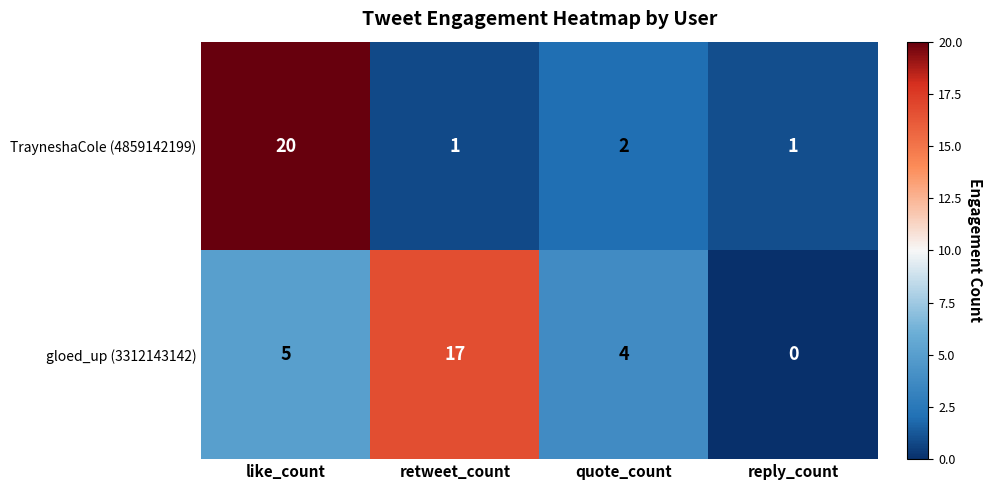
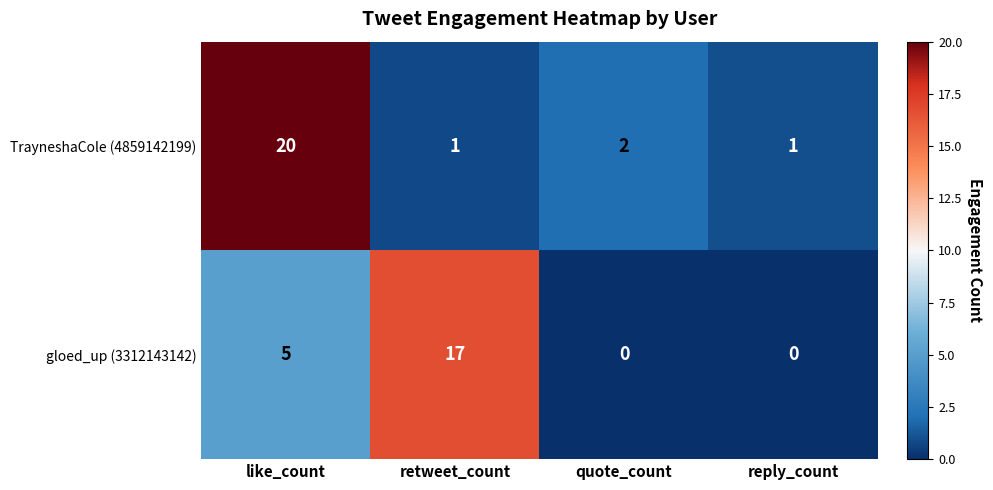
  {
    "TrayneshaCole (4859142199)": {
      "like_count": 20,
      "retweet_count": 1,
      "quote_count": 2,
      "reply_count": 1
    },
    "gloed_up (3312143142)": {
      "like_count": 5,
      "retweet_count": 17,
-     "quote_count": 4,
+     "quote_count": 0,
      "reply_count": 0
    }
  }
